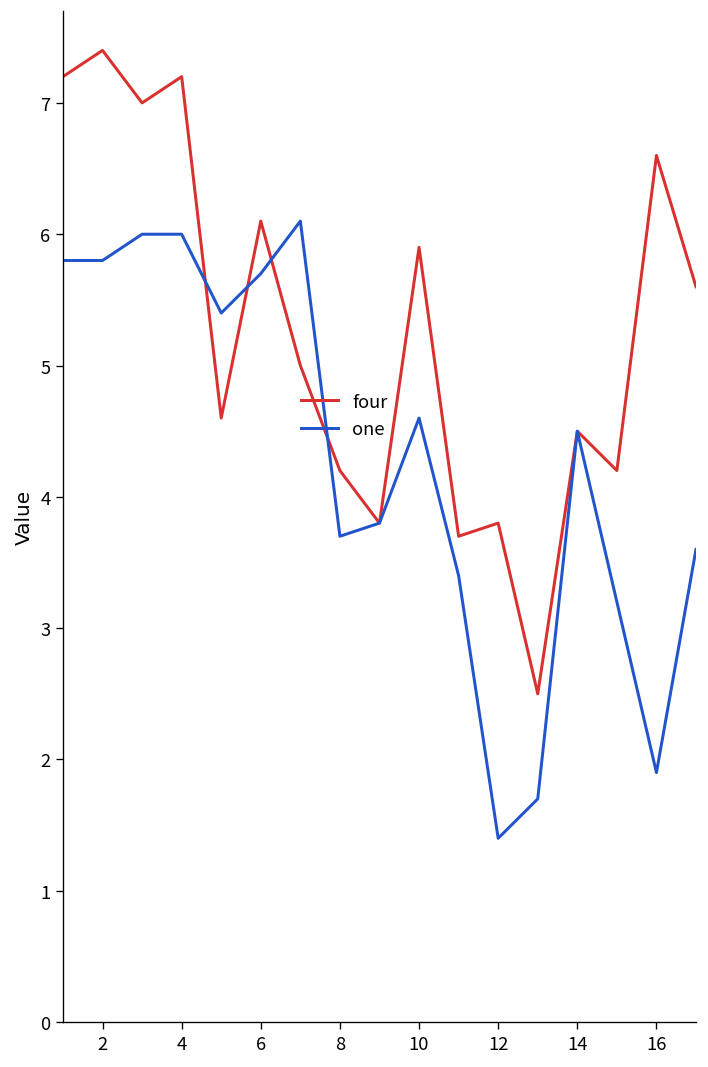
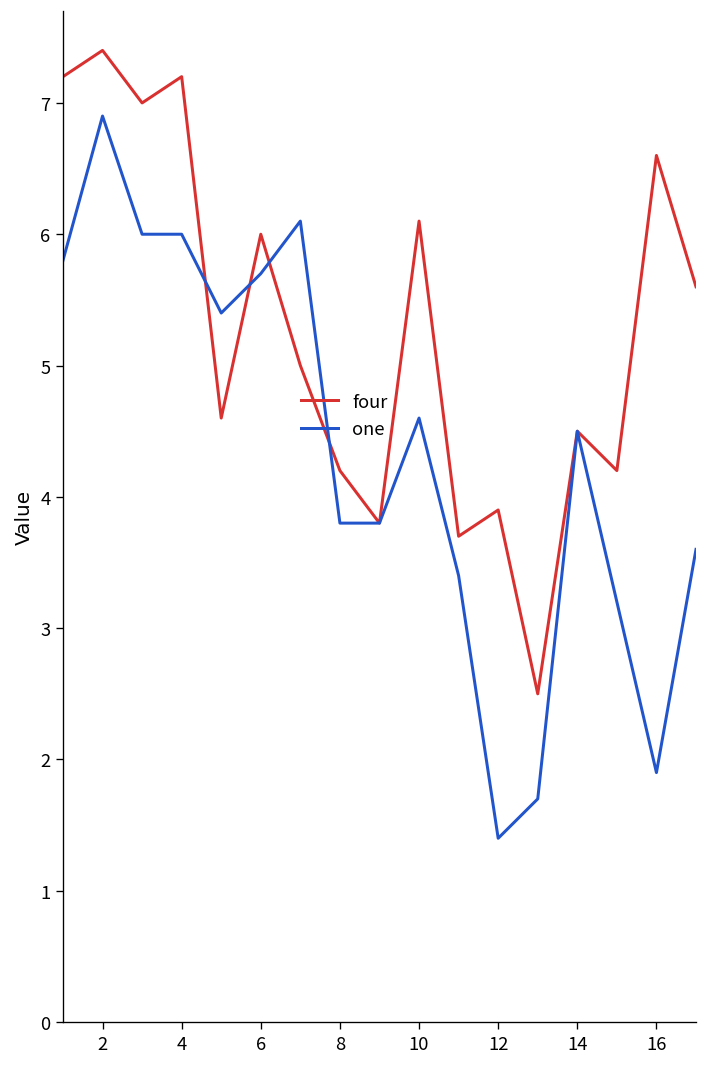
  {
    "four": {
      "2": 7.4,
      "4": 7.2,
-     "6": 6.1,
+     "6": 6.0,
      "8": 4.2,
-     "10": 5.9,
-     "12": 3.8,
+     "10": 6.1,
+     "12": 3.9,
      "16": 6.6
    },
    "one": {
-     "2": 5.8,
+     "2": 6.9,
      "4": 6.0,
      "6": 5.7,
-     "8": 3.7,
+     "8": 3.8,
      "10": 4.6,
      "12": 1.4,
      "16": 1.9
    }
  }
